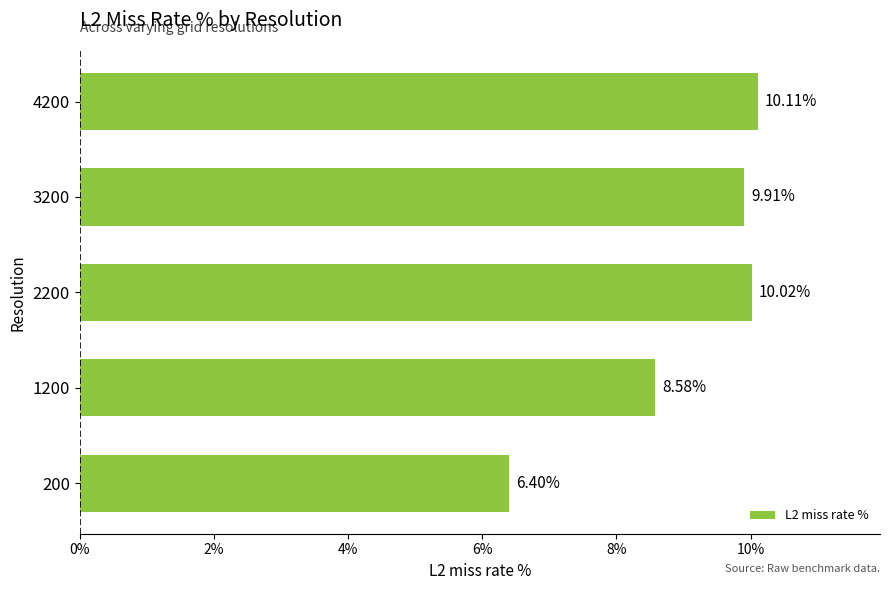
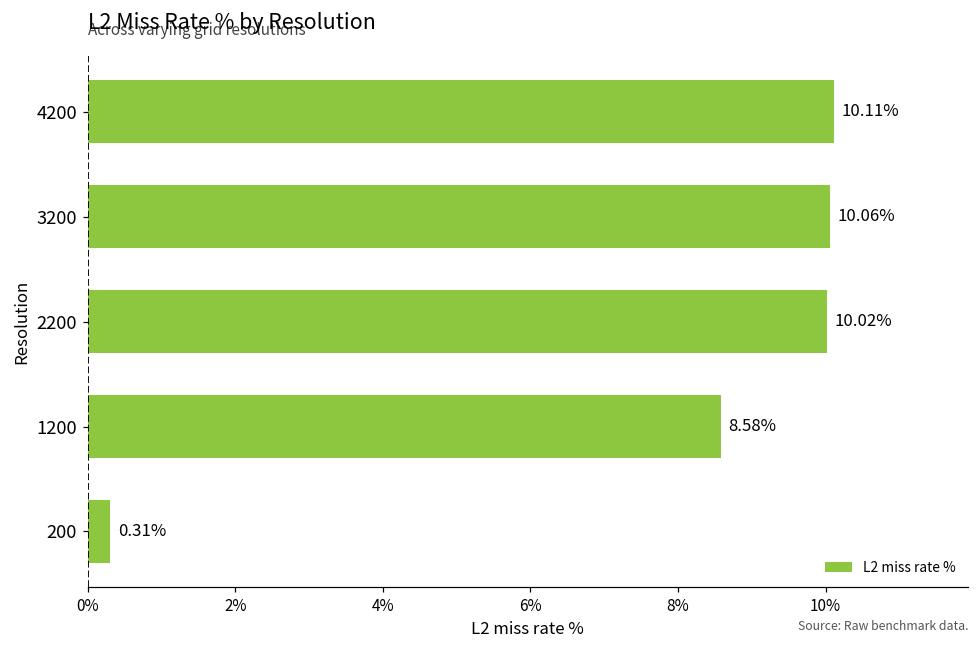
  {
    "4200": "10.11%",
-   "3200": "9.91%",
+   "3200": "10.06%",
    "2200": "10.02%",
    "1200": "8.58%",
-   "200": "6.40%"
+   "200": "0.31%"
  }
